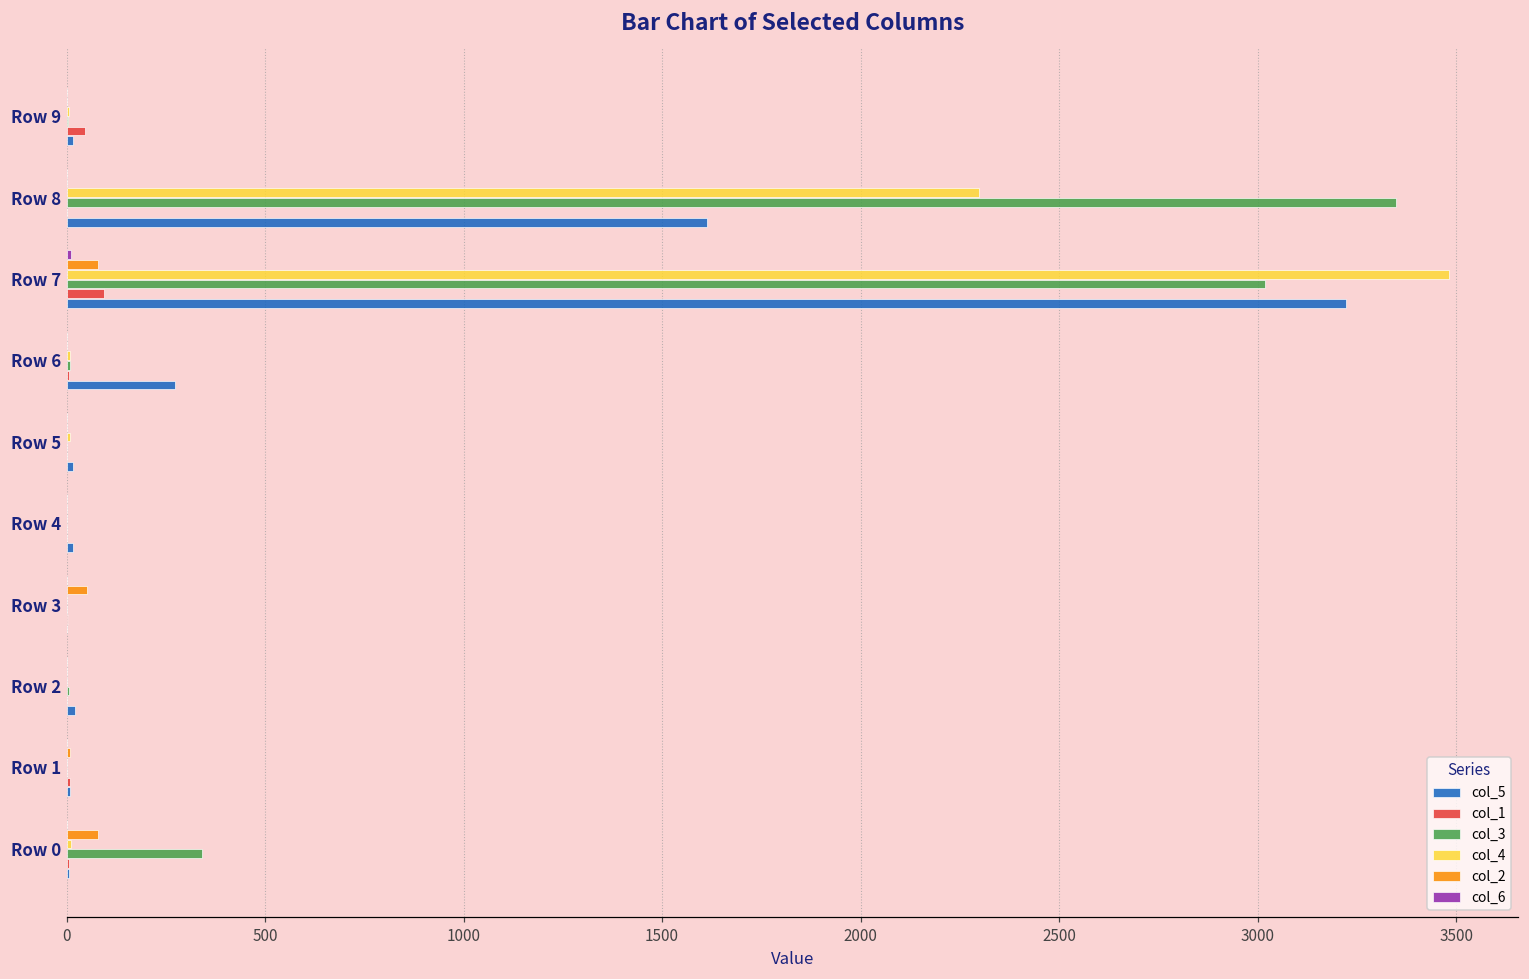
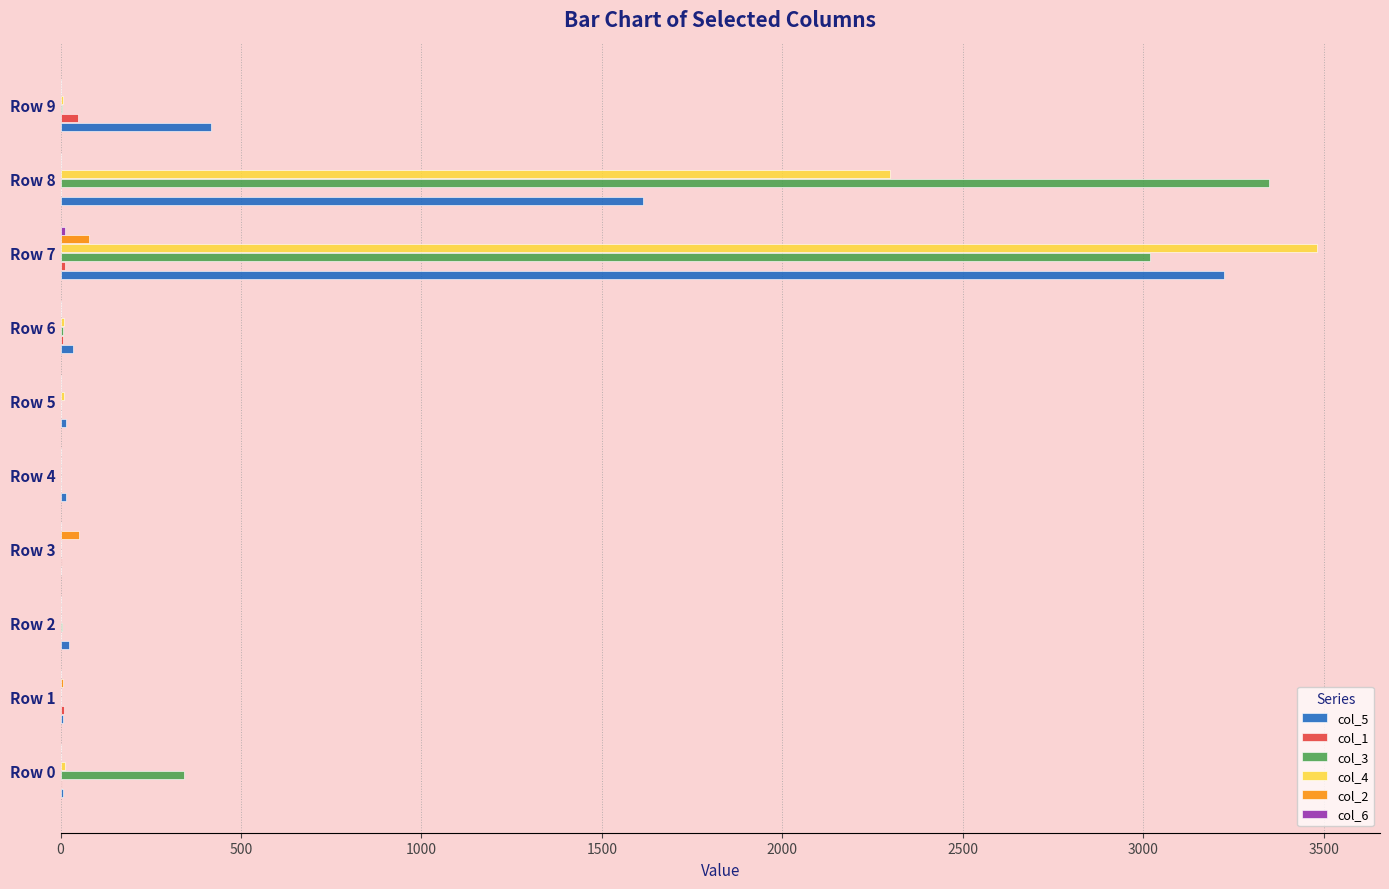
  {
    "col_5": {
-     "Row 9": 20,
+     "Row 9": 420,
      "Row 8": 1610,
      "Row 7": 3220,
-     "Row 6": 270,
+     "Row 6": 30,
      "Row 5": 20,
      "Row 4": 20,
      "Row 3": 0,
      "Row 2": 20,
      "Row 1": 10,
      "Row 0": 10
    },
    "col_1": {
      "Row 9": 50,
      "Row 8": 0,
-     "Row 7": 90,
+     "Row 7": 10,
      "Row 5": 0,
      "Row 4": 0,
      "Row 2": 0,
      "Row 1": 10
    },
    "col_3": {
      "Row 8": 3350,
      "Row 7": 3020,
      "Row 6": 10,
      "Row 5": 0,
      "Row 4": 0,
      "Row 0": 340
    },
    "col_4": {
      "Row 8": 2300,
      "Row 7": 3480,
      "Row 6": 10,
      "Row 5": 10,
      "Row 3": 0,
      "Row 2": 0,
      "Row 1": 0,
      "Row 0": 10
    },
    "col_2": {
      "Row 9": 0,
      "Row 8": 0,
      "Row 7": 80,
      "Row 6": 0,
      "Row 5": 0,
      "Row 4": 0,
      "Row 3": 50,
      "Row 2": 0,
      "Row 1": 10,
-     "Row 0": 80
+     "Row 0": 0
    },
    "col_6": {
      "Row 8": 0,
      "Row 7": 10,
      "Row 6": 0,
      "Row 5": 0,
      "Row 4": 0,
      "Row 3": 0,
      "Row 2": 0,
      "Row 1": 0,
      "Row 0": 0
    }
  }
